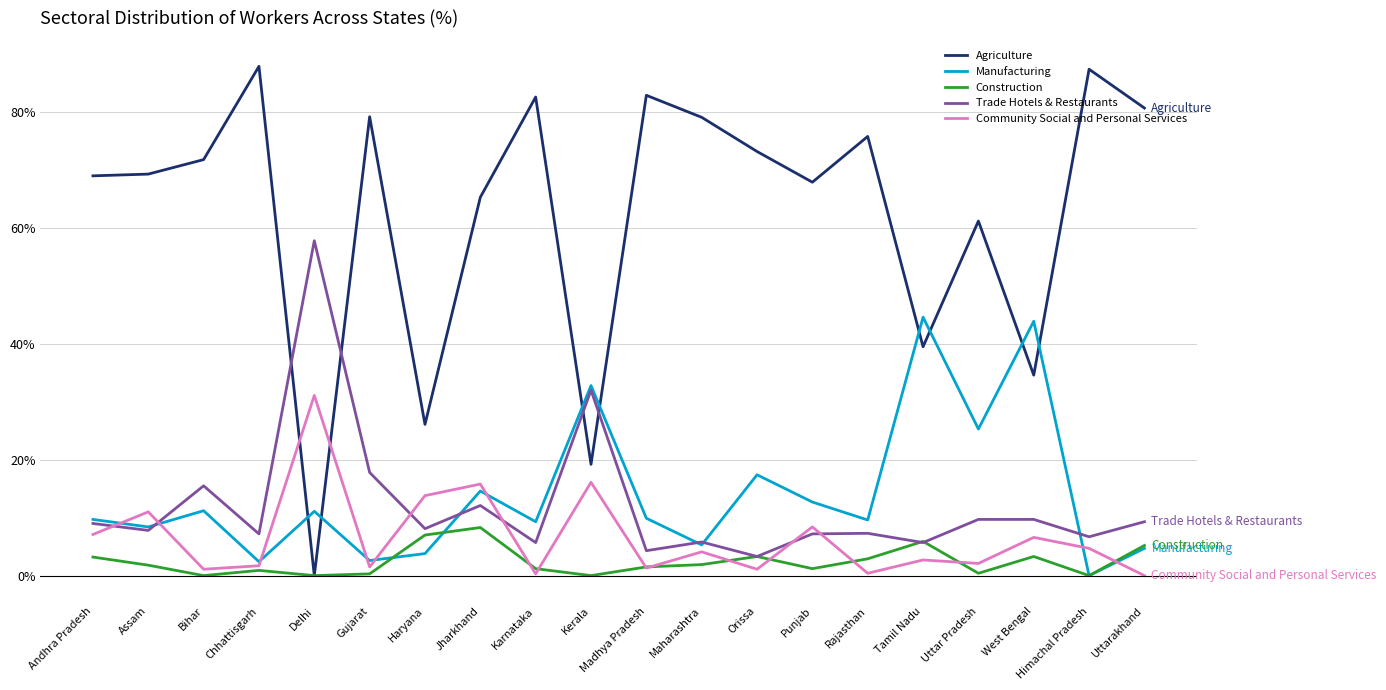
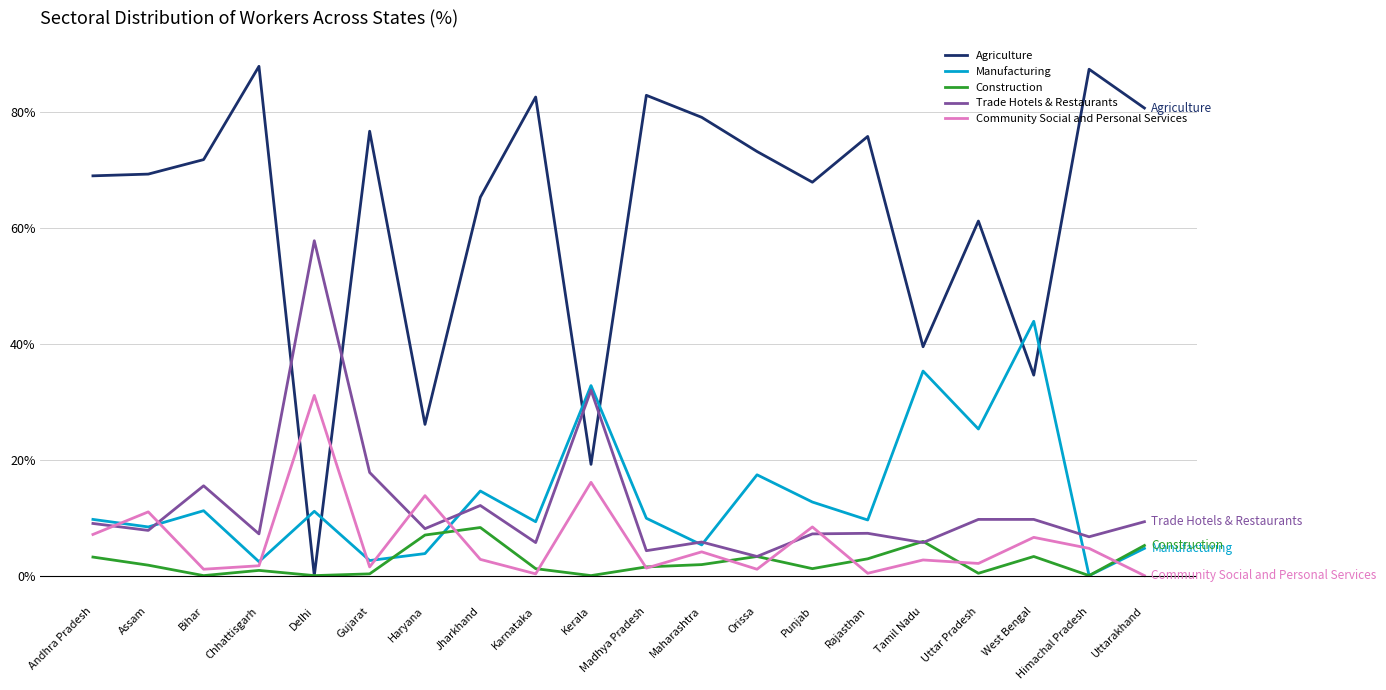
  {
    "Agriculture": {
      "Andhra Pradesh": "69%",
      "Assam": "69%",
      "Bihar": "72%",
      "Chhattisgarh": "88%",
-     "Gujarat": "79%",
+     "Gujarat": "77%",
      "Haryana": "26%",
      "Jharkhand": "65%",
      "Karnataka": "83%",
      "Kerala": "19%",
      "Madhya Pradesh": "83%",
      "Maharashtra": "79%",
      "Orissa": "73%",
      "Punjab": "68%",
      "Rajasthan": "76%",
      "Tamil Nadu": "40%",
      "Uttar Pradesh": "61%",
      "West Bengal": "35%",
      "Himachal Pradesh": "87%",
      "Uttarakhand": "81%"
    },
    "Manufacturing": {
      "Andhra Pradesh": "10%",
      "Assam": "8%",
      "Bihar": "11%",
      "Chhattisgarh": "2%",
      "Delhi": "11%",
      "Gujarat": "3%",
      "Haryana": "4%",
      "Jharkhand": "15%",
      "Karnataka": "9%",
      "Kerala": "33%",
      "Madhya Pradesh": "10%",
      "Maharashtra": "5%",
      "Orissa": "17%",
      "Punjab": "13%",
      "Rajasthan": "10%",
-     "Tamil Nadu": "45%",
+     "Tamil Nadu": "35%",
      "Uttar Pradesh": "25%",
      "West Bengal": "44%",
      "Uttarakhand": "5%"
    },
    "Construction": {
      "Andhra Pradesh": "3%",
      "Assam": "2%",
      "Bihar": "0%",
      "Chhattisgarh": "1%",
      "Gujarat": "0%",
      "Haryana": "7%",
      "Jharkhand": "8%",
      "Karnataka": "1%",
      "Kerala": "0%",
      "Maharashtra": "2%",
      "Punjab": "1%",
      "Rajasthan": "3%",
      "Uttar Pradesh": "0%",
      "West Bengal": "3%",
      "Uttarakhand": "5%"
    },
    "Trade Hotels & Restaurants": {
      "Andhra Pradesh": "9%",
      "Assam": "8%",
      "Bihar": "16%",
      "Chhattisgarh": "7%",
      "Delhi": "58%",
      "Gujarat": "18%",
      "Haryana": "8%",
      "Jharkhand": "12%",
      "Karnataka": "6%",
      "Kerala": "32%",
      "Madhya Pradesh": "4%",
      "Maharashtra": "6%",
      "Punjab": "7%",
      "Rajasthan": "7%",
      "Uttar Pradesh": "10%",
      "West Bengal": "10%",
      "Himachal Pradesh": "7%",
      "Uttarakhand": "9%"
    },
    "Community Social and Personal Services": {
      "Andhra Pradesh": "7%",
      "Assam": "11%",
      "Bihar": "1%",
      "Chhattisgarh": "2%",
      "Delhi": "31%",
      "Gujarat": "2%",
      "Haryana": "14%",
-     "Jharkhand": "16%",
+     "Jharkhand": "3%",
      "Karnataka": "0%",
      "Kerala": "16%",
      "Maharashtra": "4%",
      "Orissa": "1%",
      "Punjab": "8%",
      "Rajasthan": "0%",
      "Tamil Nadu": "3%",
      "Uttar Pradesh": "2%",
      "West Bengal": "7%",
      "Himachal Pradesh": "5%",
      "Uttarakhand": "0%"
    }
  }
